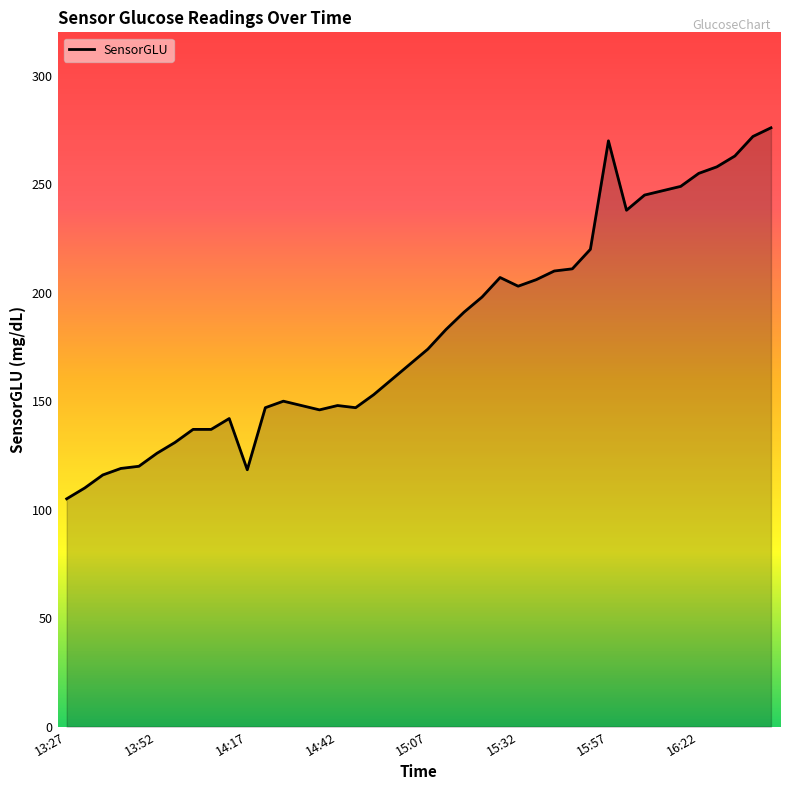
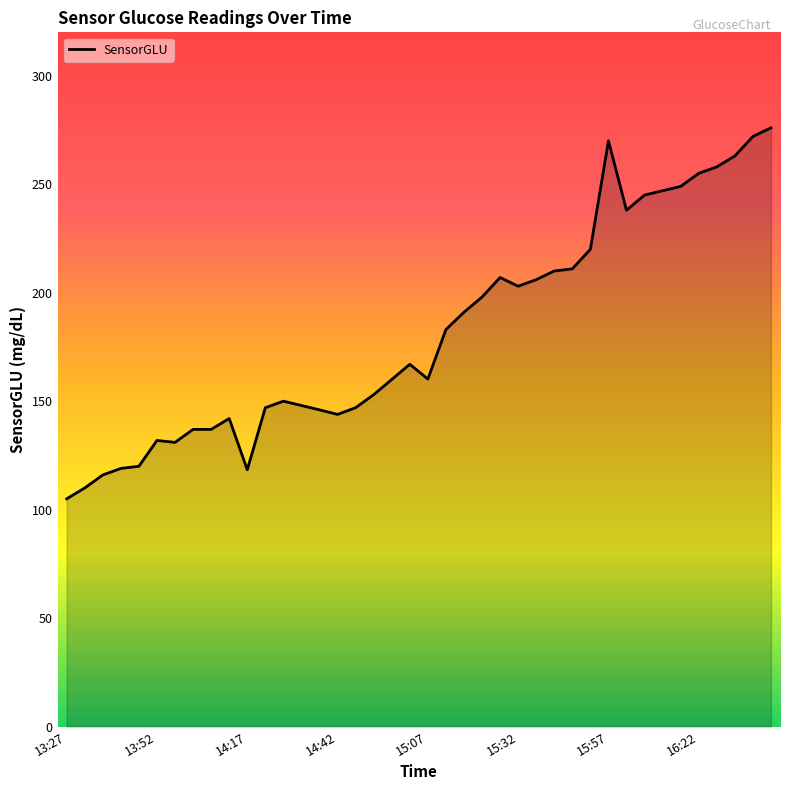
  {
    "13:27": 105,
-   "13:52": 126,
+   "13:52": 132,
    "14:17": 118,
-   "14:42": 148,
-   "15:07": 174,
+   "14:42": 144,
+   "15:07": 160,
    "15:32": 203,
    "15:57": 270,
    "16:22": 255
  }
